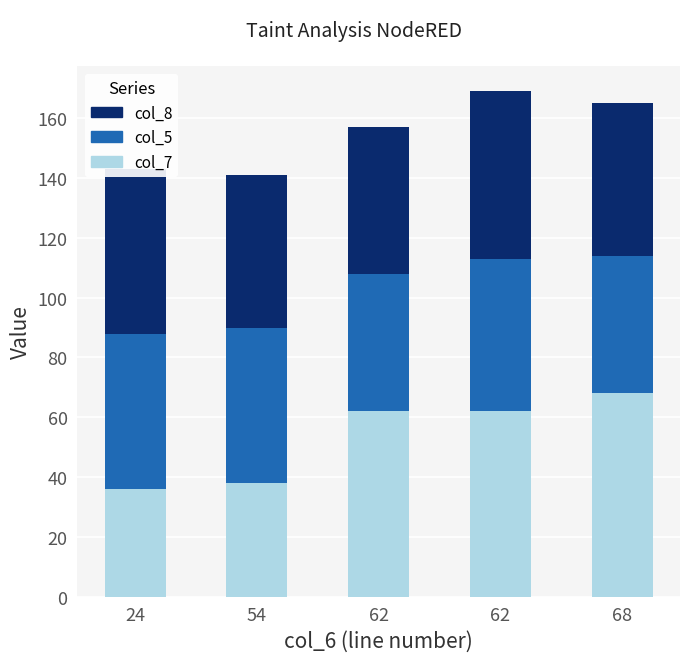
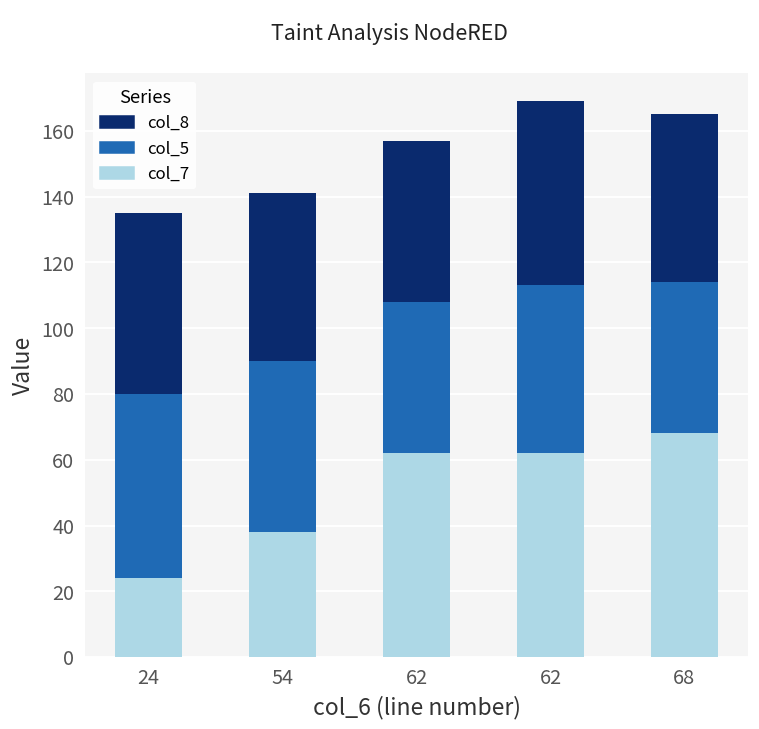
  {
    "col_7": {
-     "24": 36,
+     "24": 24,
      "54": 38,
      "68": 68
    },
    "col_5": {
-     "24": 52,
+     "24": 56,
      "54": 52,
      "68": 46
    },
    "col_8": {
      "54": 51,
      "68": 51
    }
  }
